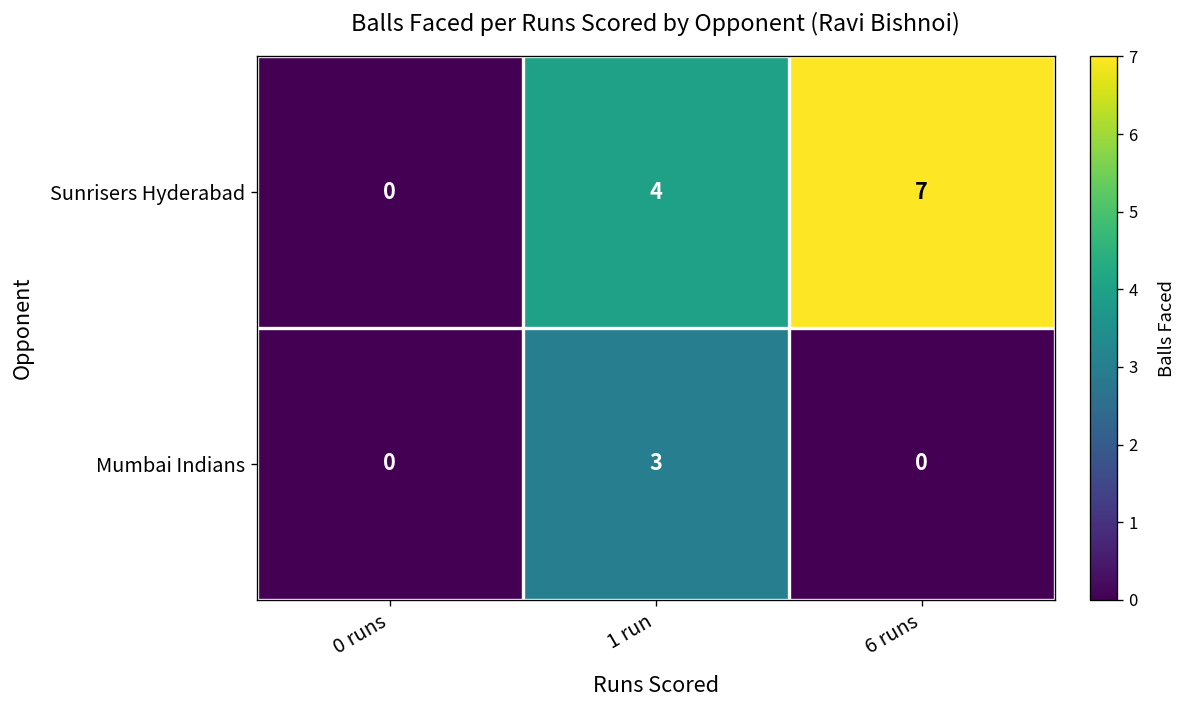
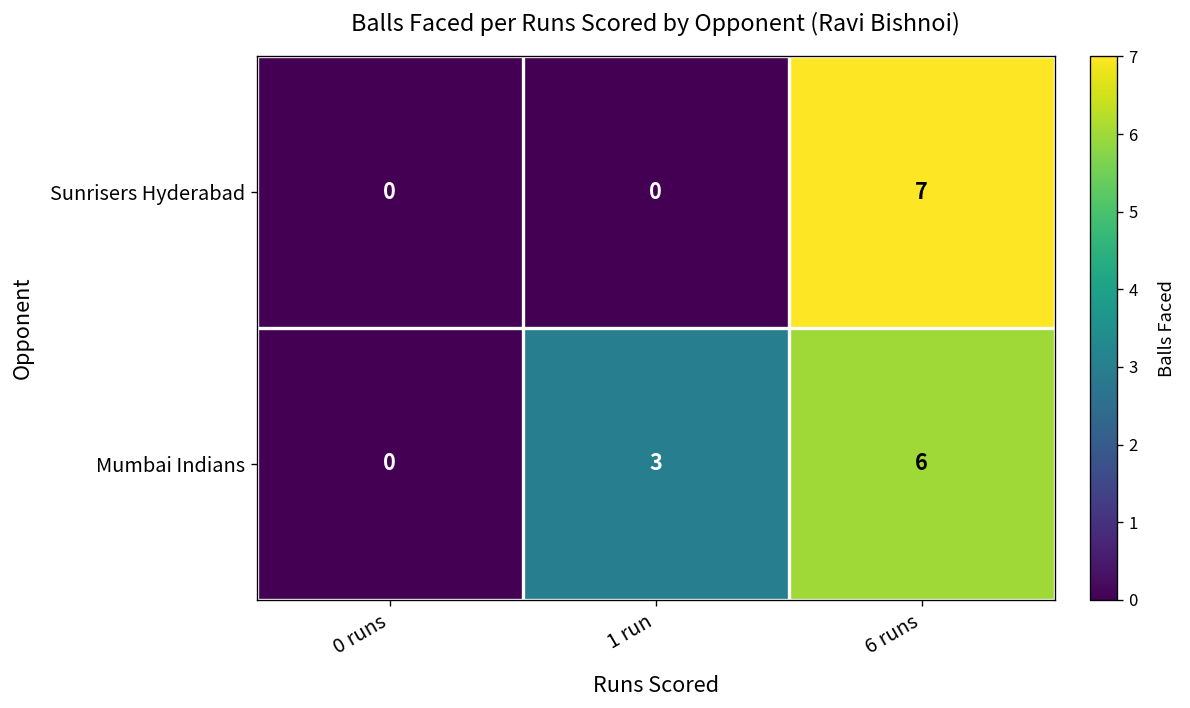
  {
    "Sunrisers Hyderabad": {
      "0 runs": 0,
-     "1 run": 4,
+     "1 run": 0,
      "6 runs": 7
    },
    "Mumbai Indians": {
      "0 runs": 0,
      "1 run": 3,
-     "6 runs": 0
+     "6 runs": 6
    }
  }
